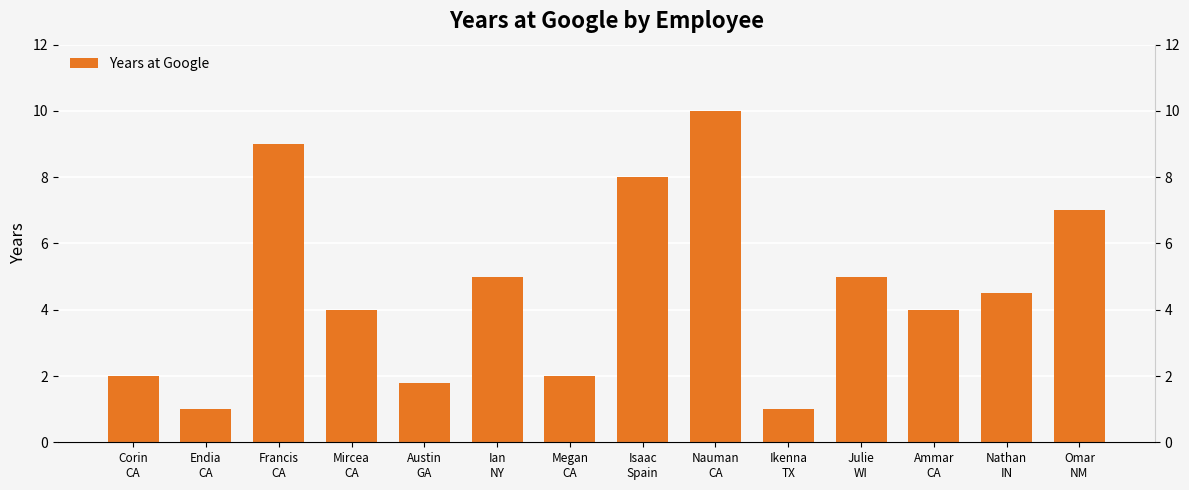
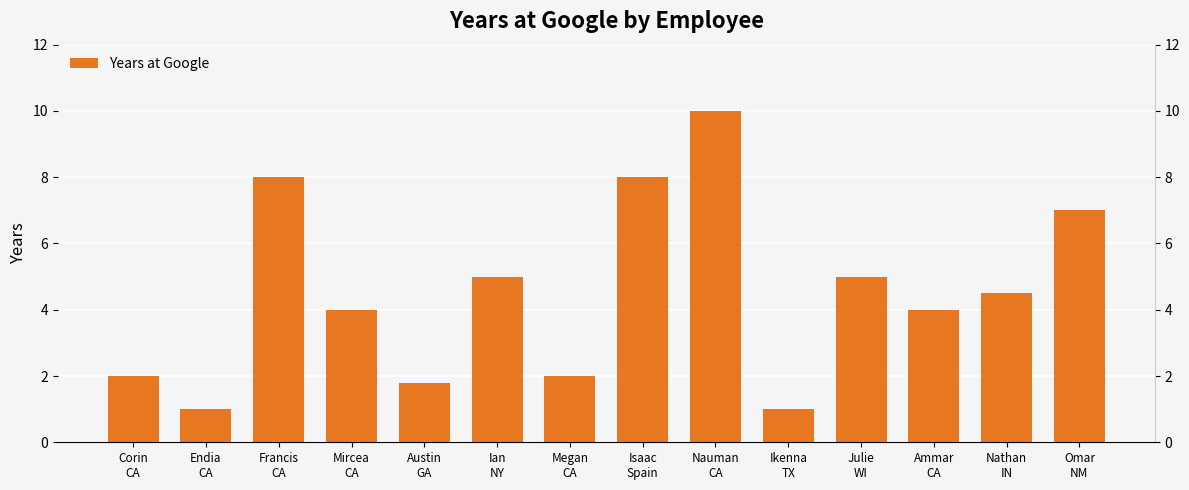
  {
    "Corin CA": 2,
    "Endia CA": 1,
-   "Francis CA": 9,
+   "Francis CA": 8,
    "Mircea CA": 4,
    "Austin GA": 1.8,
    "Ian NY": 5,
    "Megan CA": 2,
    "Isaac Spain": 8,
    "Nauman CA": 10,
    "Ikenna TX": 1,
    "Julie WI": 5,
    "Ammar CA": 4,
    "Nathan IN": 4.5,
    "Omar NM": 7
  }
